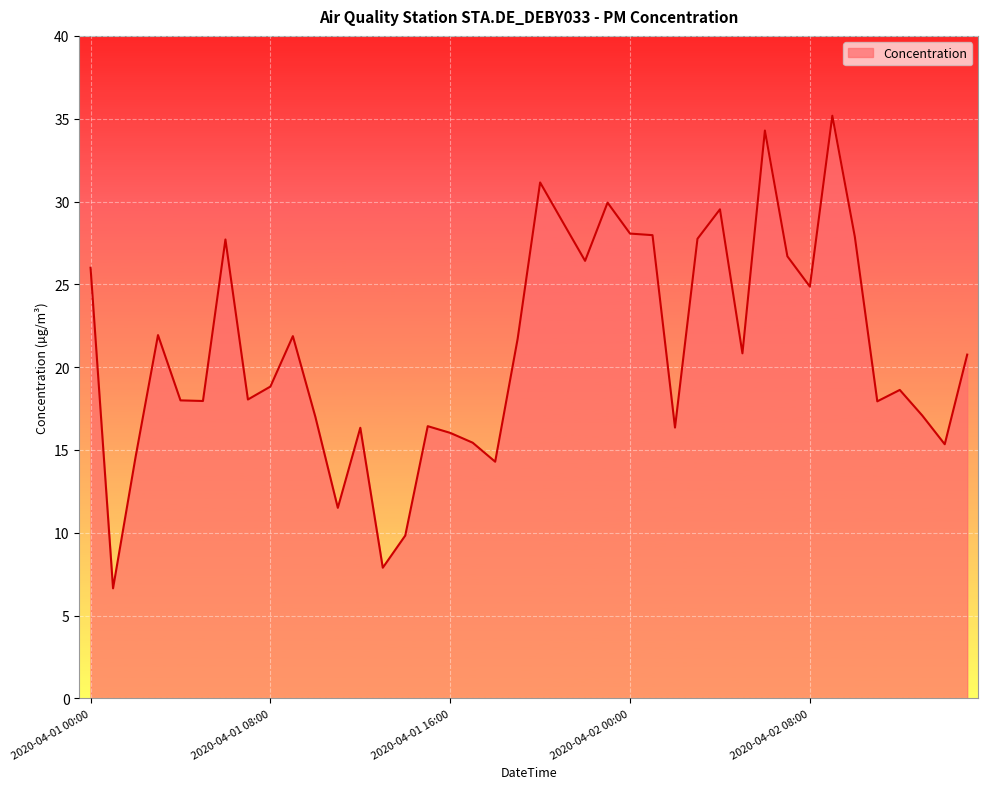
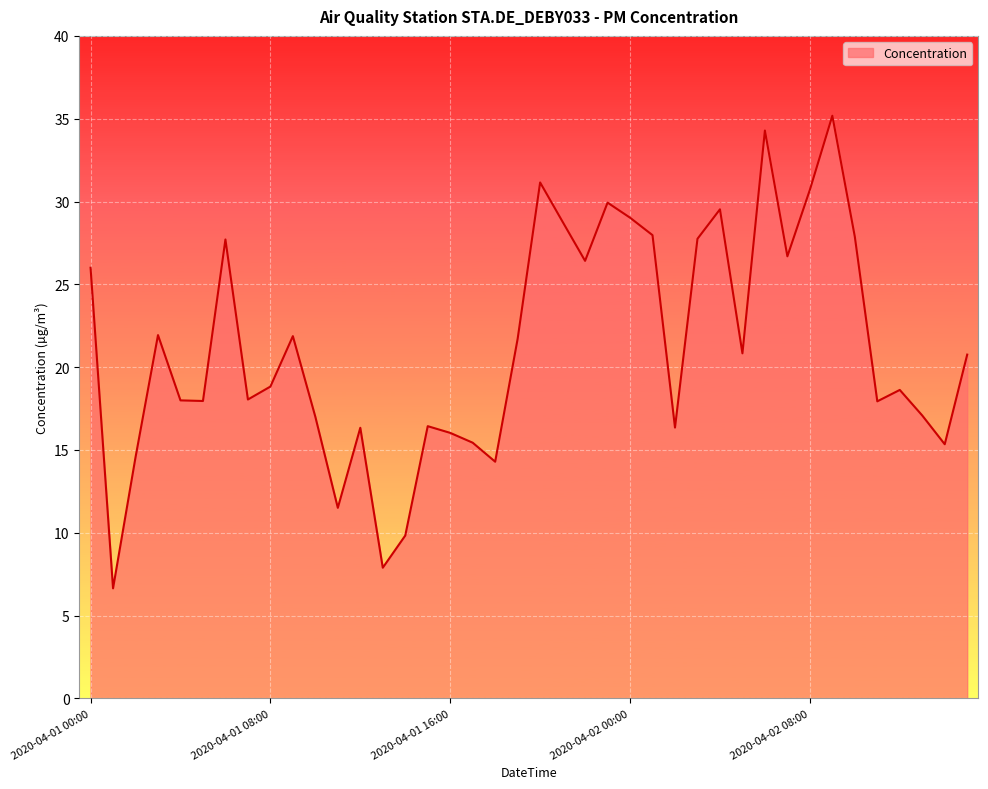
  {
    "2020-04-01 00:00": 26.0,
    "2020-04-01 08:00": 18.8,
    "2020-04-01 16:00": 16.0,
-   "2020-04-02 00:00": 28.1,
-   "2020-04-02 08:00": 24.9
+   "2020-04-02 00:00": 29.0,
+   "2020-04-02 08:00": 30.7
  }
